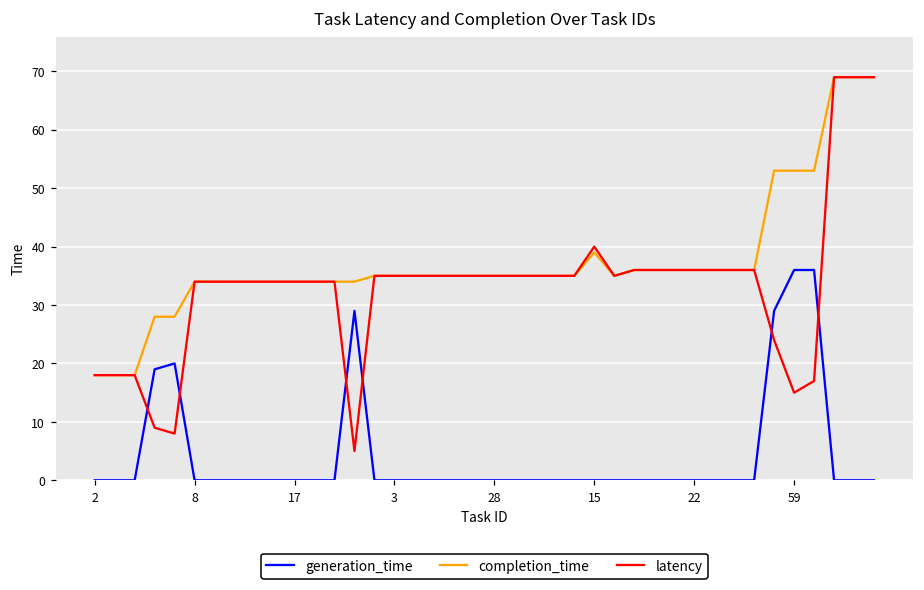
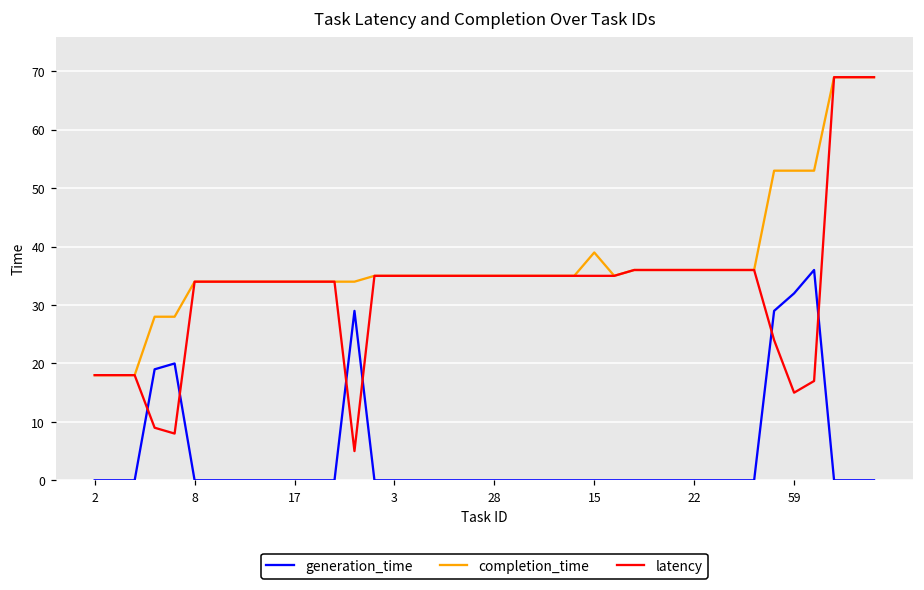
  {
    "generation_time": {
      "15": 0,
-     "59": 36
+     "59": 32
    },
    "completion_time": {
      "15": 39,
      "59": 53
    },
    "latency": {
-     "15": 40,
+     "15": 35,
      "59": 15
    }
  }
